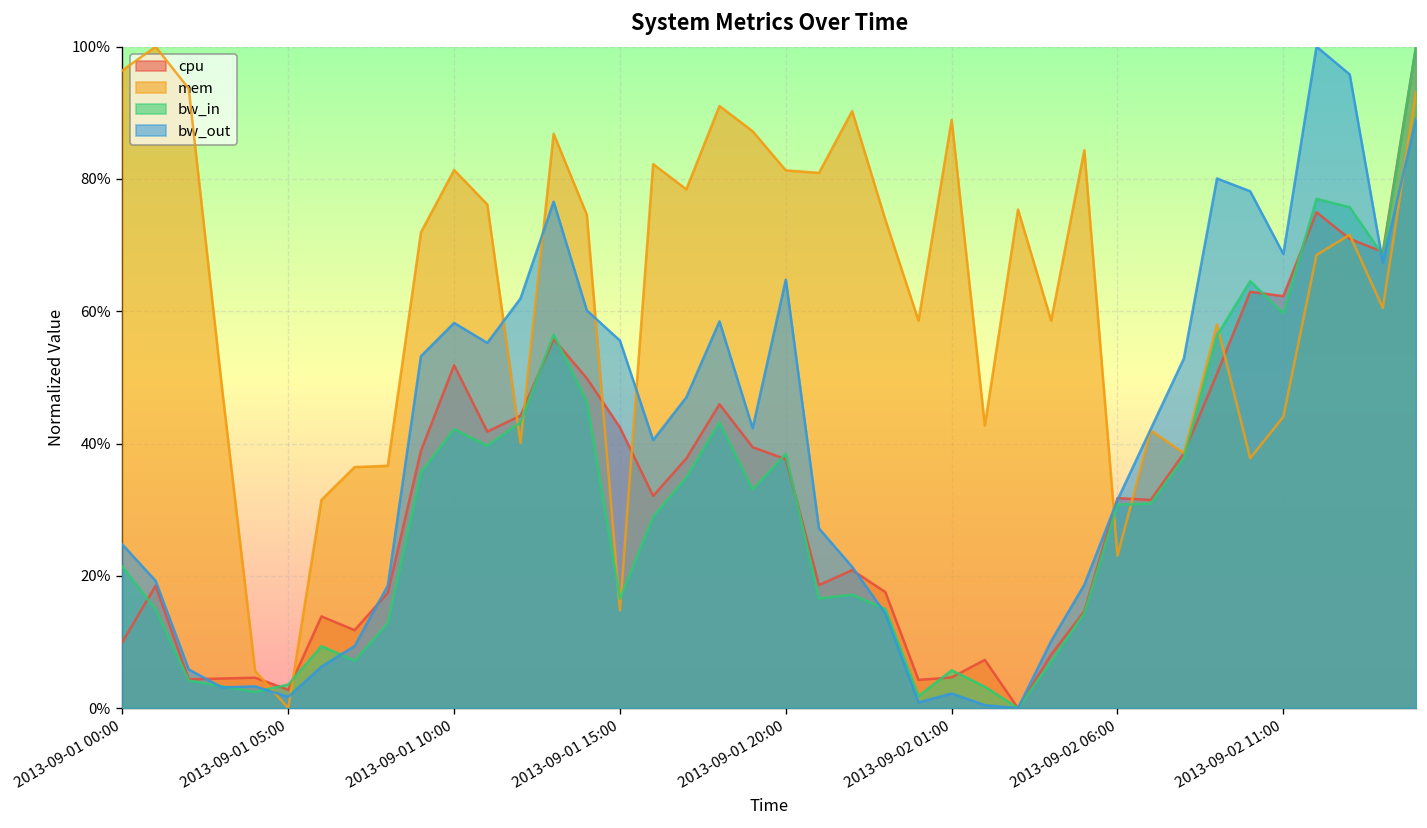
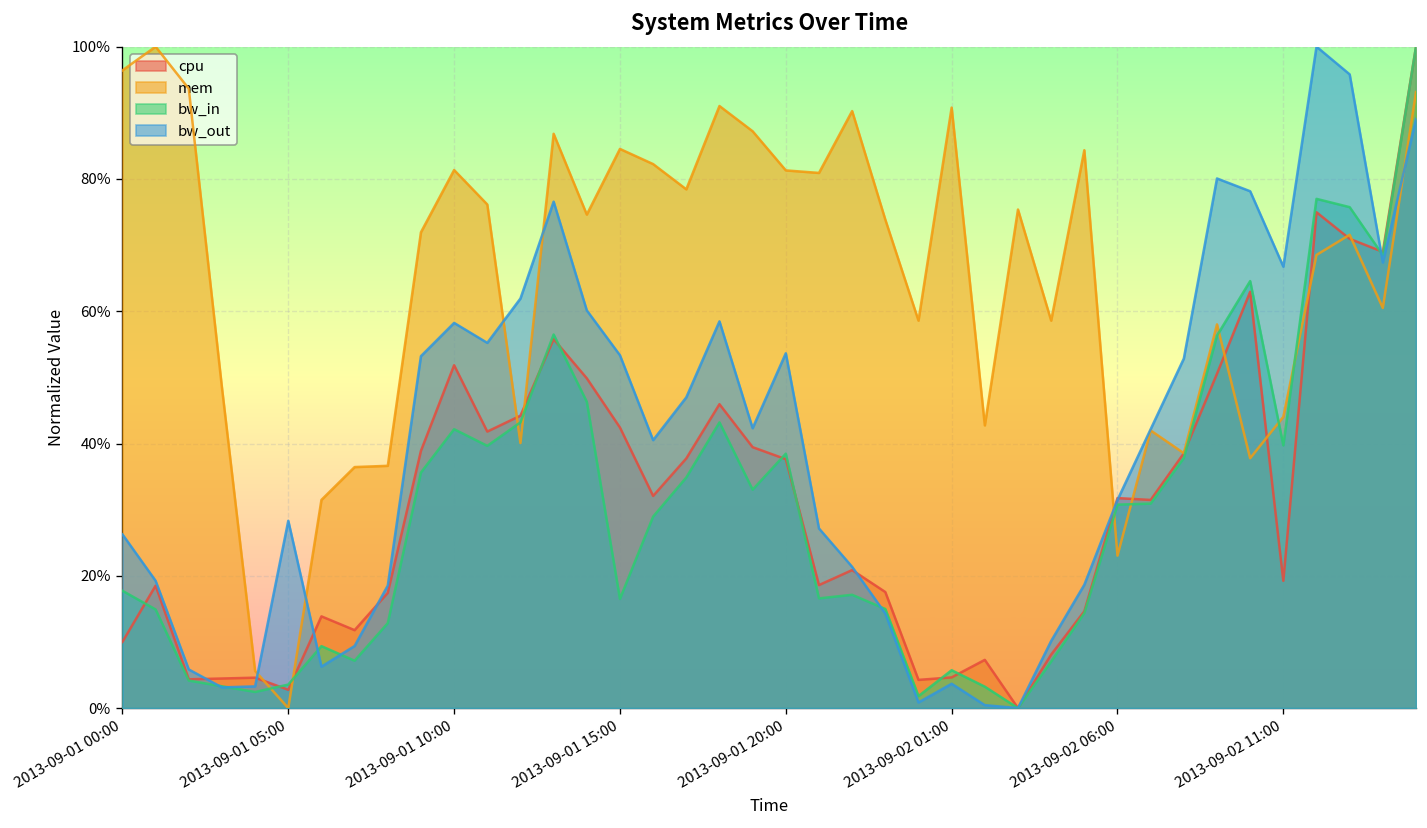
  {
    "cpu": {
      "2013-09-01 00:00": "10%",
      "2013-09-01 05:00": "3%",
      "2013-09-01 10:00": "52%",
      "2013-09-01 15:00": "42%",
      "2013-09-01 20:00": "38%",
      "2013-09-02 01:00": "5%",
-     "2013-09-02 11:00": "62%"
+     "2013-09-02 11:00": "19%"
    },
    "mem": {
      "2013-09-01 00:00": "96%",
      "2013-09-01 05:00": "0%",
      "2013-09-01 10:00": "81%",
-     "2013-09-01 15:00": "15%",
+     "2013-09-01 15:00": "85%",
      "2013-09-01 20:00": "81%",
-     "2013-09-02 01:00": "89%",
+     "2013-09-02 01:00": "91%",
      "2013-09-02 06:00": "23%",
      "2013-09-02 11:00": "44%"
    },
    "bw_in": {
-     "2013-09-01 00:00": "21%",
+     "2013-09-01 00:00": "18%",
      "2013-09-01 05:00": "4%",
      "2013-09-01 10:00": "42%",
      "2013-09-01 15:00": "17%",
      "2013-09-01 20:00": "38%",
      "2013-09-02 01:00": "6%",
      "2013-09-02 06:00": "31%",
-     "2013-09-02 11:00": "60%"
+     "2013-09-02 11:00": "40%"
    },
    "bw_out": {
-     "2013-09-01 00:00": "25%",
-     "2013-09-01 05:00": "2%",
+     "2013-09-01 00:00": "26%",
+     "2013-09-01 05:00": "28%",
      "2013-09-01 10:00": "58%",
-     "2013-09-01 15:00": "56%",
-     "2013-09-01 20:00": "65%",
-     "2013-09-02 01:00": "2%",
-     "2013-09-02 11:00": "69%"
+     "2013-09-01 15:00": "53%",
+     "2013-09-01 20:00": "54%",
+     "2013-09-02 01:00": "4%",
+     "2013-09-02 11:00": "67%"
    }
  }
